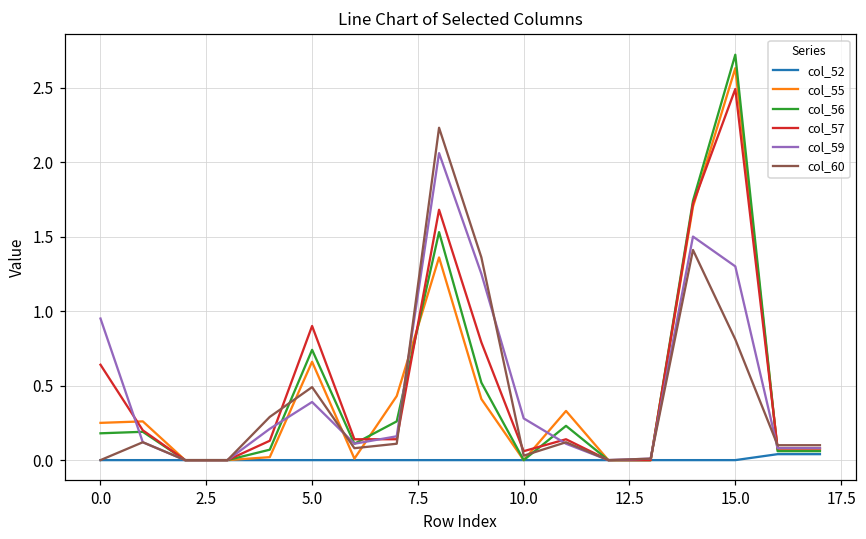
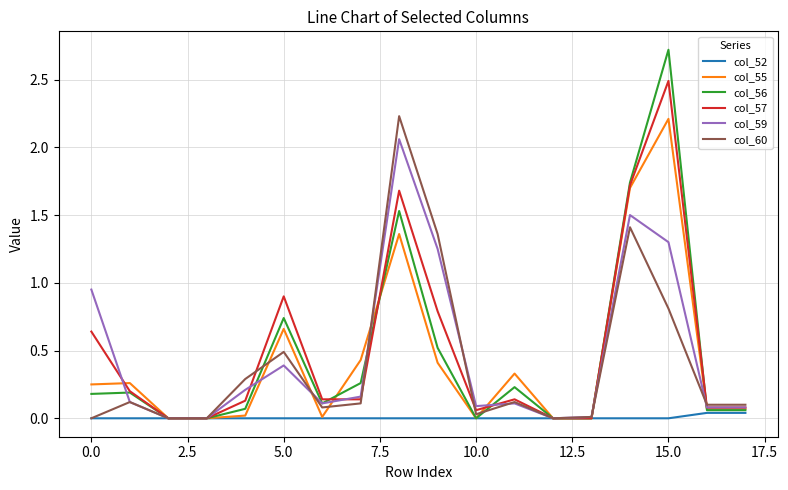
  {
    "col_52": {
      "5.0": 0.00,
      "15.0": 0.00
    },
    "col_55": {
      "0.0": 0.25,
      "5.0": 0.66,
-     "15.0": 2.63
+     "15.0": 2.21
    },
    "col_56": {
      "0.0": 0.18,
      "5.0": 0.74,
      "15.0": 2.72
    },
    "col_57": {
      "0.0": 0.64,
      "5.0": 0.90,
      "10.0": 0.06,
      "15.0": 2.49
    },
    "col_59": {
      "0.0": 0.95,
      "5.0": 0.39,
-     "10.0": 0.28,
+     "10.0": 0.09,
      "15.0": 1.30
    },
    "col_60": {
      "5.0": 0.49,
      "10.0": 0.03,
      "15.0": 0.81
    }
  }
